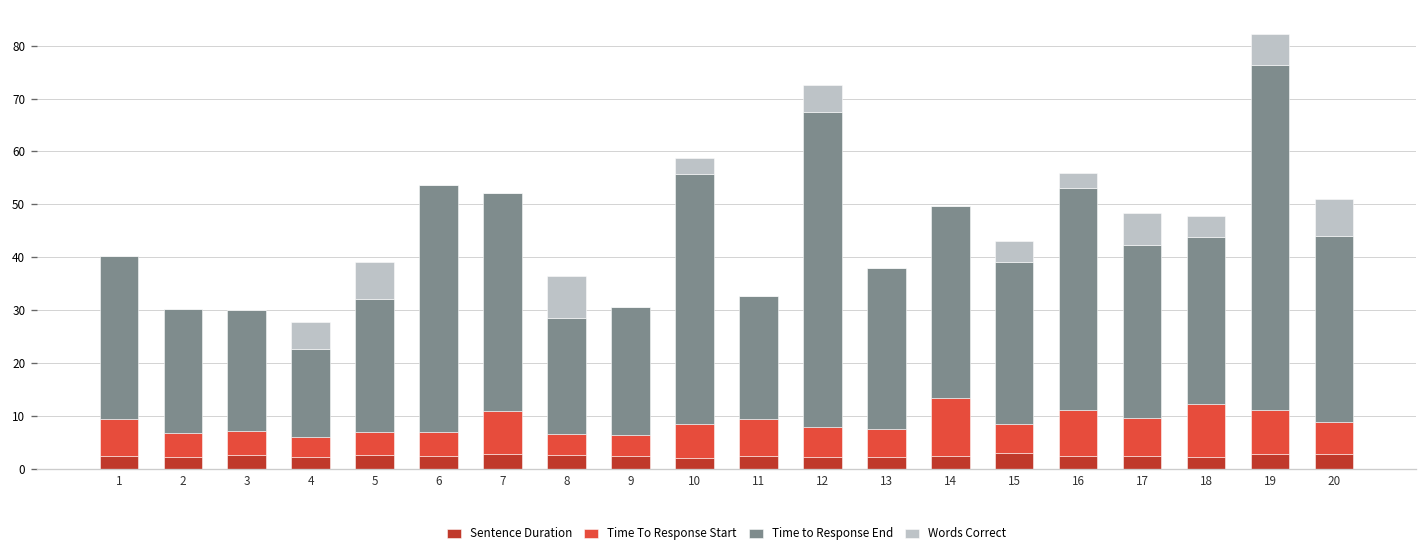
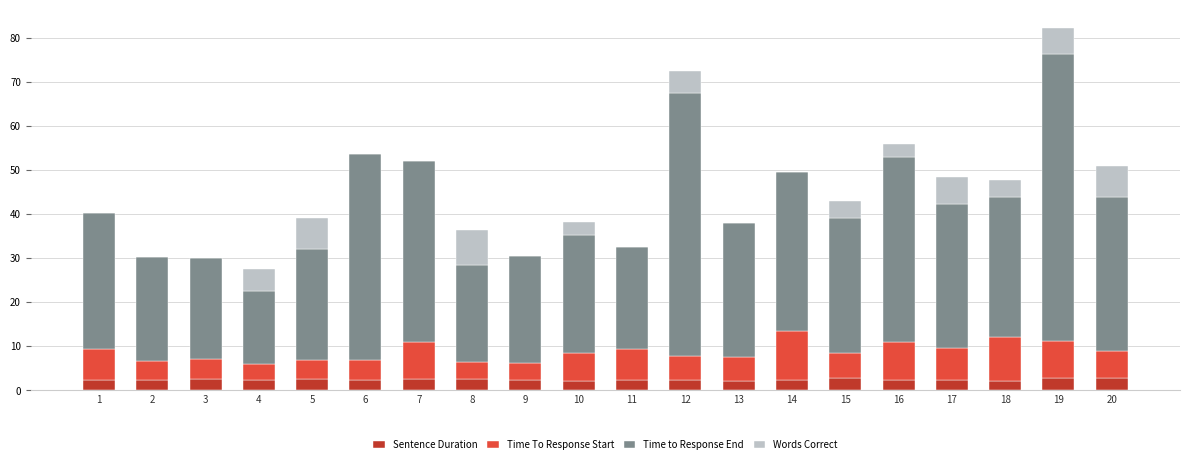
  {
    "Time to Response End": {
      "1": 31,
      "2": 23,
      "3": 23,
      "4": 17,
      "5": 25,
      "6": 47,
      "7": 41,
      "8": 22,
      "9": 24,
-     "10": 47,
+     "10": 27,
      "11": 23,
      "12": 60,
      "13": 30,
      "14": 36,
      "15": 31,
      "16": 42,
      "17": 33,
      "18": 32,
      "19": 65,
      "20": 35
    },
    "Words Correct": {
      "1": 0,
      "2": 0,
      "3": 0,
      "4": 5,
      "5": 7,
      "6": 0,
      "7": 0,
      "8": 8,
      "9": 0,
      "10": 3,
      "11": 0,
      "12": 5,
      "13": 0,
      "14": 0,
      "15": 4,
      "16": 3,
      "17": 6,
      "18": 4,
      "19": 6,
      "20": 7
    }
  }
